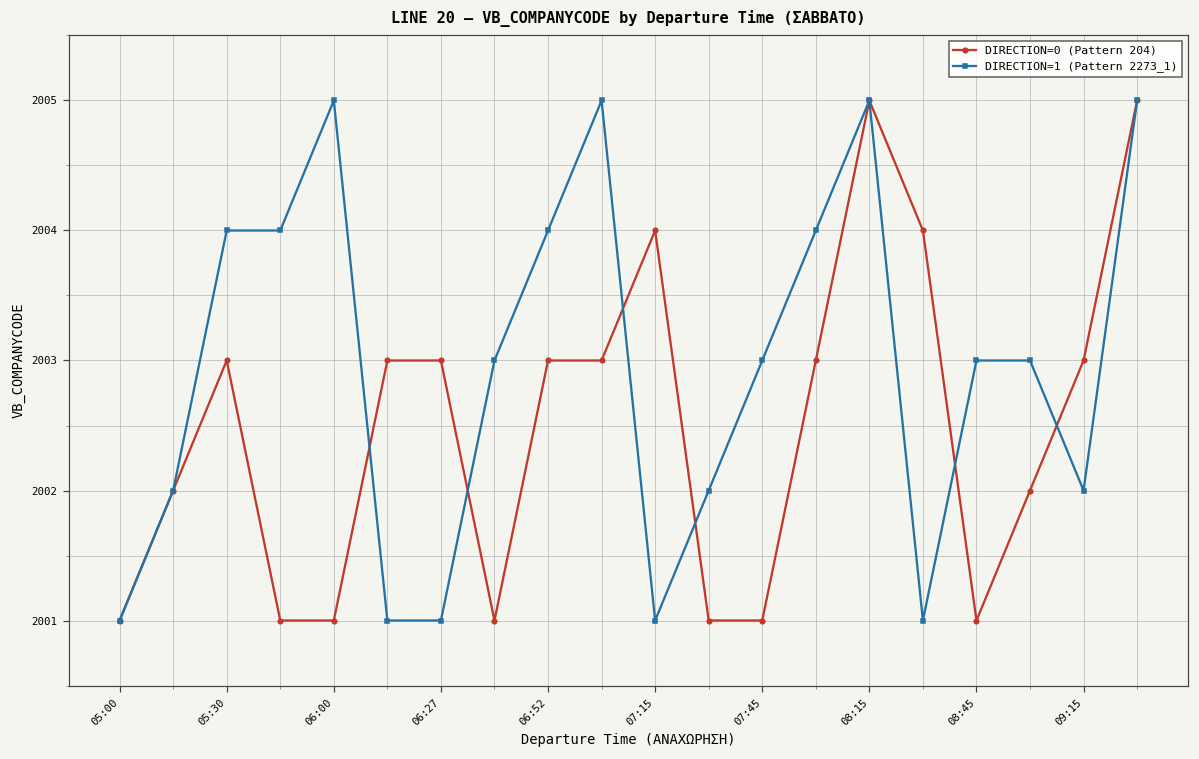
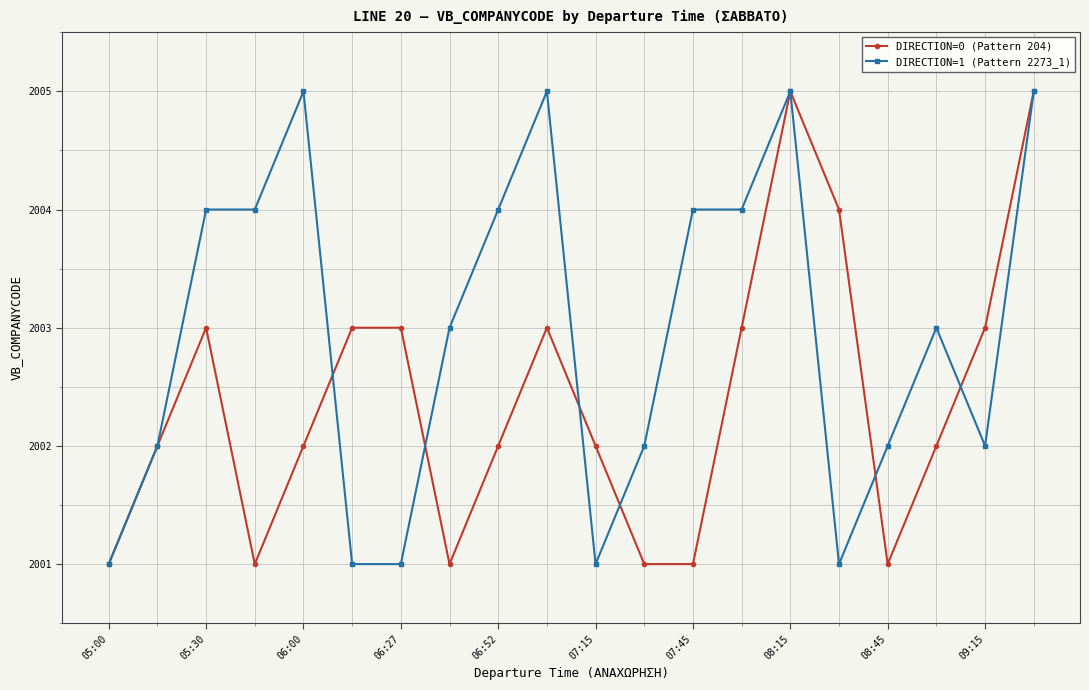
  {
    "DIRECTION=0 (Pattern 204)": {
      "05:30": 2003,
-     "06:00": 2001,
+     "06:00": 2002,
      "06:27": 2003,
-     "06:52": 2003,
-     "07:15": 2004,
+     "06:52": 2002,
+     "07:15": 2002,
      "07:45": 2001,
      "08:45": 2001,
      "09:15": 2003
    },
    "DIRECTION=1 (Pattern 2273_1)": {
      "05:30": 2004,
      "06:00": 2005,
      "06:27": 2001,
      "06:52": 2004,
      "07:15": 2001,
-     "07:45": 2003,
-     "08:45": 2003,
+     "07:45": 2004,
+     "08:45": 2002,
      "09:15": 2002
    }
  }
